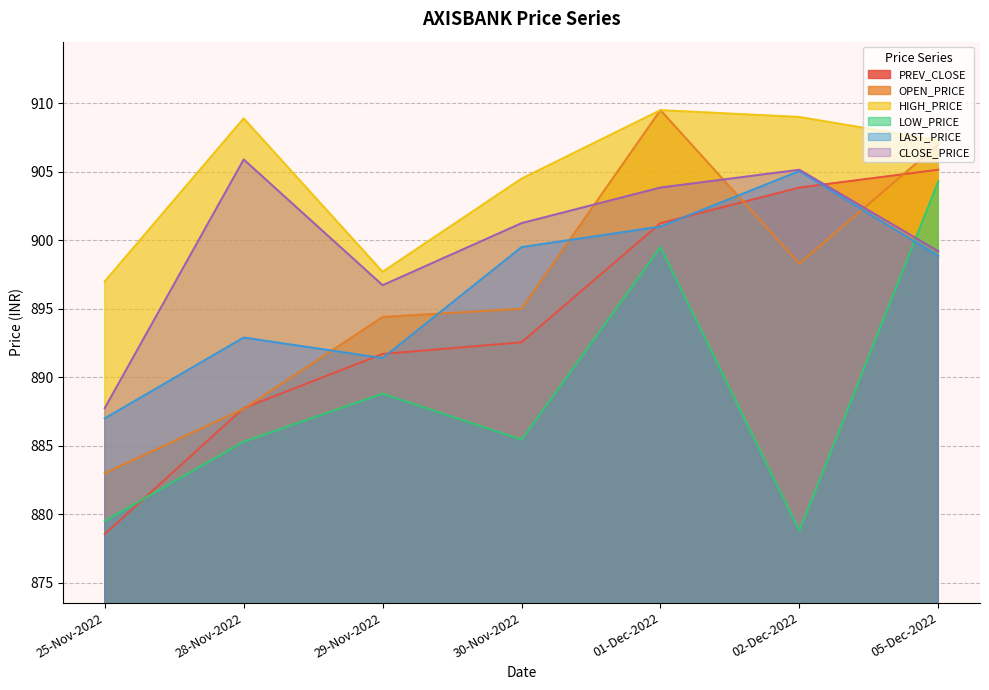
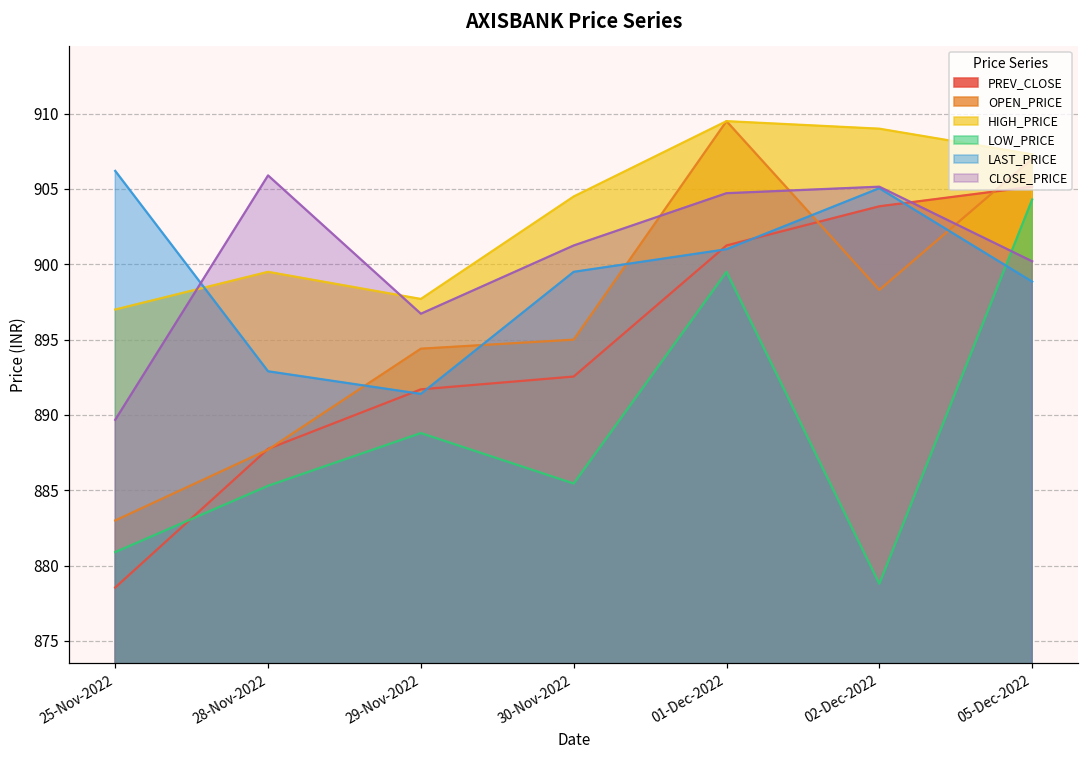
  {
    "HIGH_PRICE": {
      "25-Nov-2022": 897.0,
-     "28-Nov-2022": 908.9,
+     "28-Nov-2022": 899.5,
      "29-Nov-2022": 897.7,
      "30-Nov-2022": 904.5,
      "02-Dec-2022": 909.0
    },
    "LOW_PRICE": {
-     "25-Nov-2022": 879.5,
+     "25-Nov-2022": 880.9,
      "28-Nov-2022": 885.3,
      "29-Nov-2022": 888.8,
      "30-Nov-2022": 885.5,
      "01-Dec-2022": 899.5,
      "02-Dec-2022": 878.8,
      "05-Dec-2022": 904.3
    },
    "LAST_PRICE": {
-     "25-Nov-2022": 887.0,
+     "25-Nov-2022": 906.2,
      "28-Nov-2022": 892.9,
      "29-Nov-2022": 891.4,
      "30-Nov-2022": 899.5,
      "01-Dec-2022": 901.0,
      "05-Dec-2022": 898.9
    },
    "CLOSE_PRICE": {
-     "25-Nov-2022": 887.8,
+     "25-Nov-2022": 889.7,
      "28-Nov-2022": 905.9,
      "29-Nov-2022": 896.7,
      "30-Nov-2022": 901.3,
-     "01-Dec-2022": 903.9,
-     "05-Dec-2022": 899.2
+     "01-Dec-2022": 904.7,
+     "05-Dec-2022": 900.2
    }
  }
